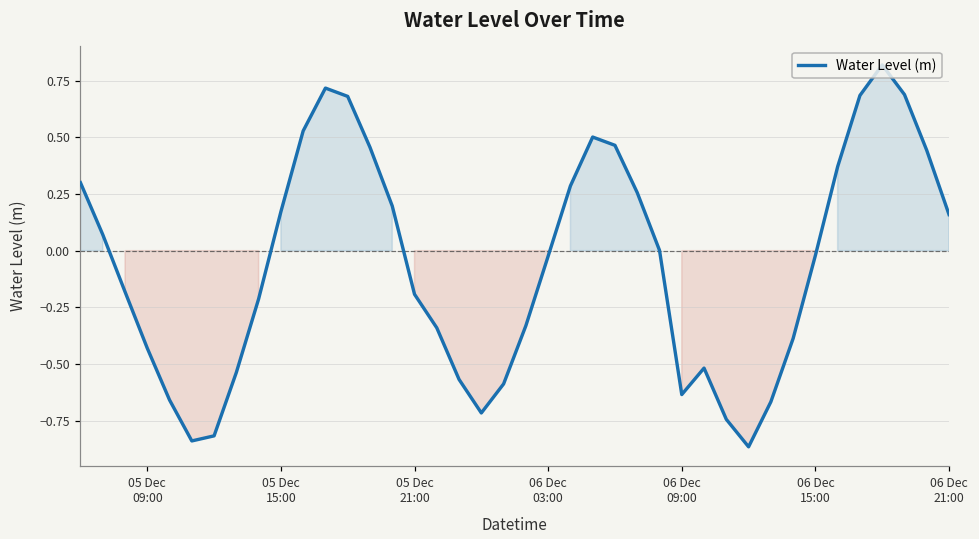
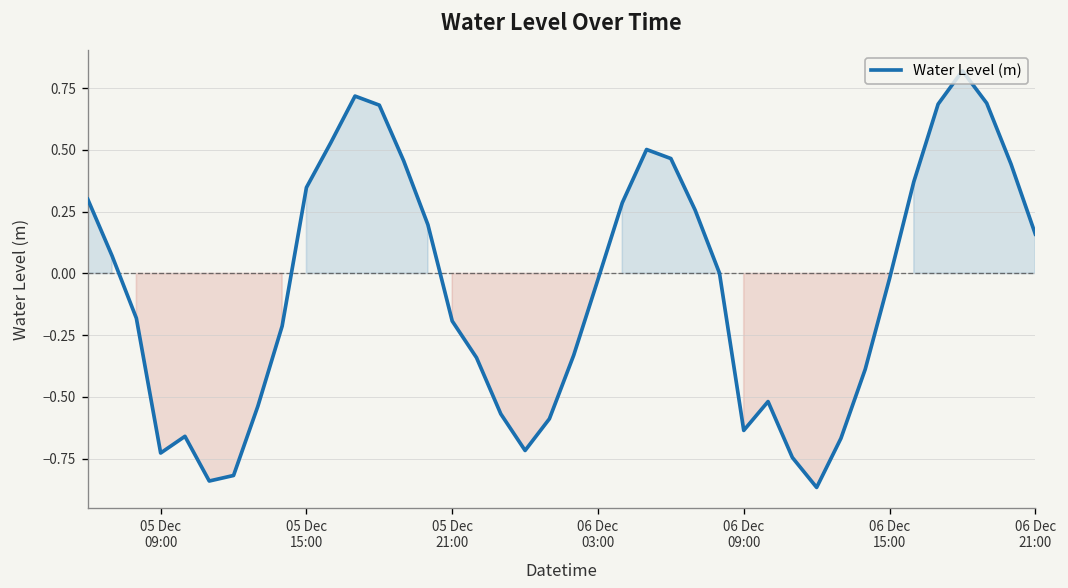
  {
-   "05 Dec 09:00": -0.43,
-   "05 Dec 15:00": 0.17,
+   "05 Dec 09:00": -0.73,
+   "05 Dec 15:00": 0.35,
    "05 Dec 21:00": -0.19,
    "06 Dec 03:00": -0.02,
    "06 Dec 09:00": -0.64,
    "06 Dec 15:00": -0.02,
    "06 Dec 21:00": 0.16
  }
